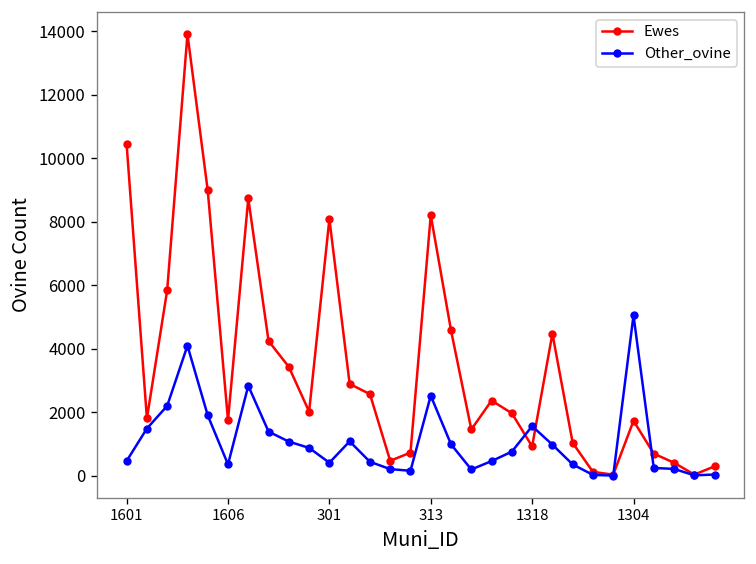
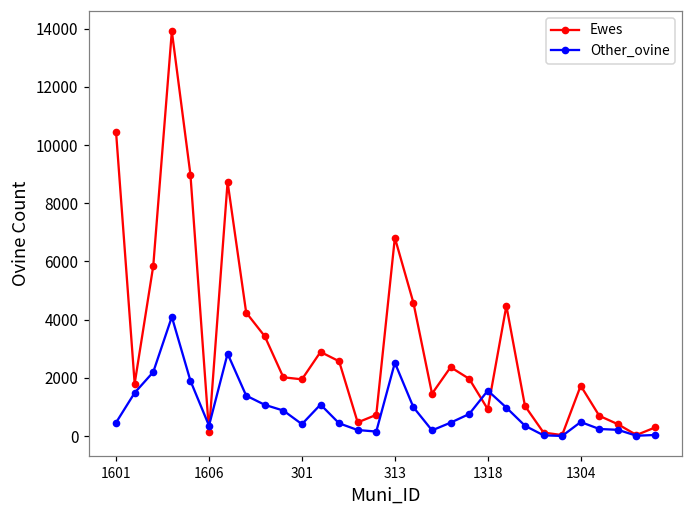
  {
    "Ewes": {
      "1601": 10400,
-     "1606": 1700,
-     "301": 8100,
-     "313": 8200,
+     "1606": 200,
+     "301": 1900,
+     "313": 6800,
      "1318": 900,
      "1304": 1700
    },
    "Other_ovine": {
      "1601": 500,
      "1606": 400,
      "301": 400,
      "313": 2500,
      "1318": 1600,
-     "1304": 5000
+     "1304": 500
    }
  }
